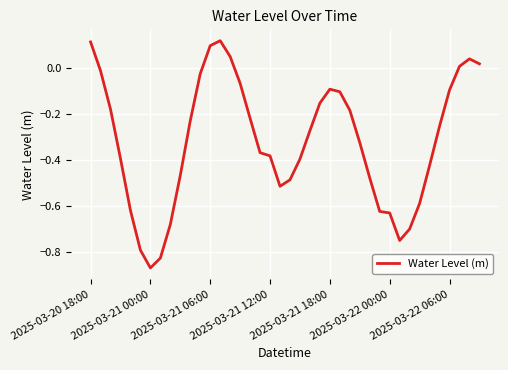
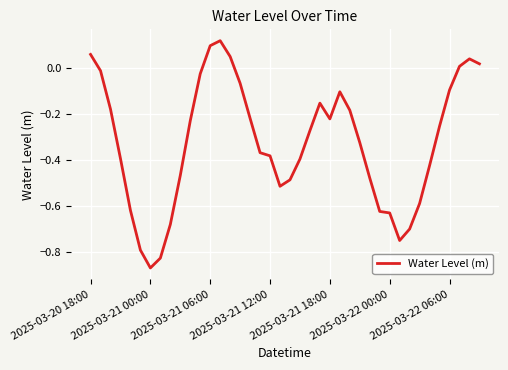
  {
-   "2025-03-20 18:00": 0.11,
+   "2025-03-20 18:00": 0.06,
    "2025-03-21 00:00": -0.87,
    "2025-03-21 06:00": 0.10,
    "2025-03-21 12:00": -0.38,
-   "2025-03-21 18:00": -0.09,
+   "2025-03-21 18:00": -0.22,
    "2025-03-22 00:00": -0.63,
    "2025-03-22 06:00": -0.10
  }
